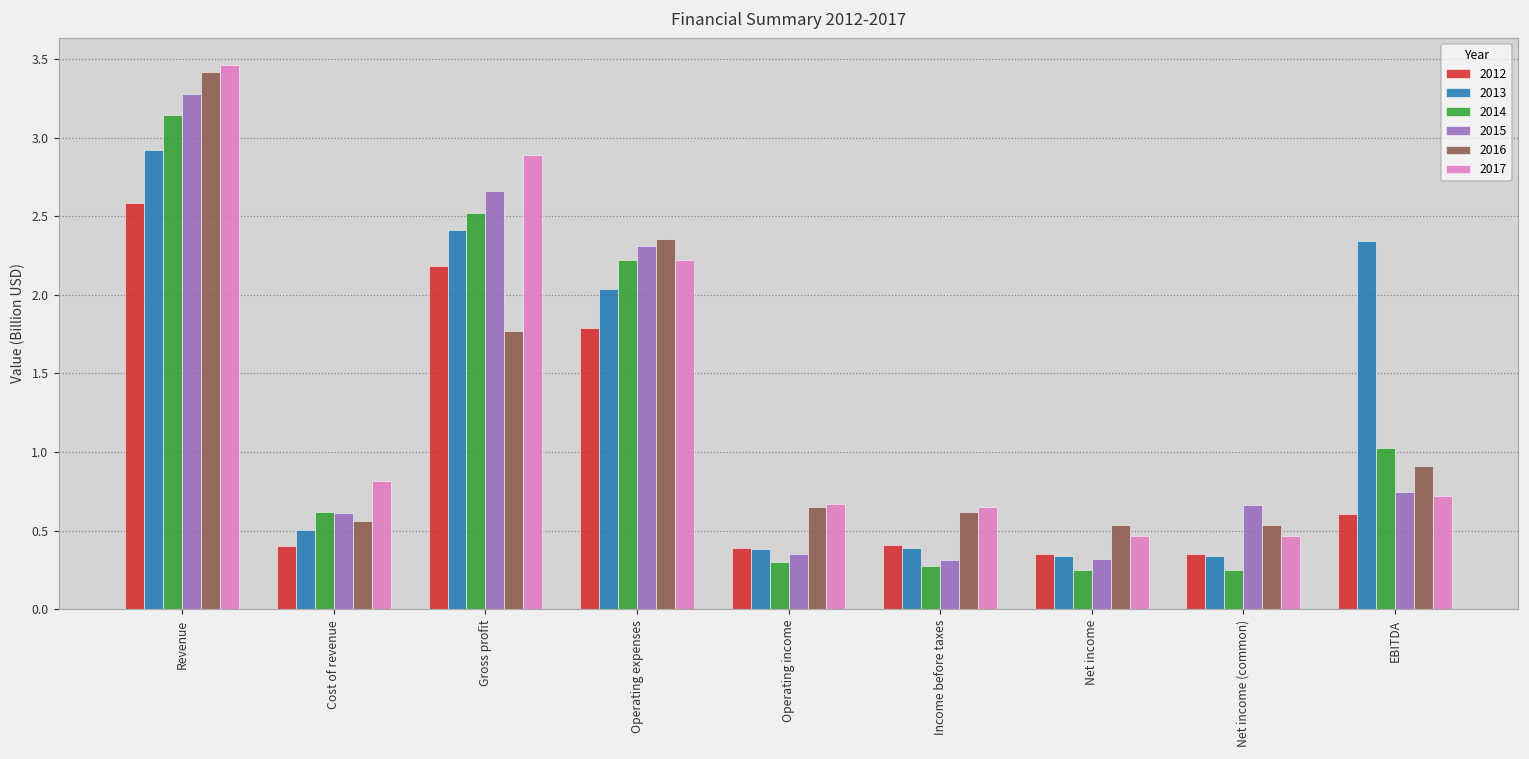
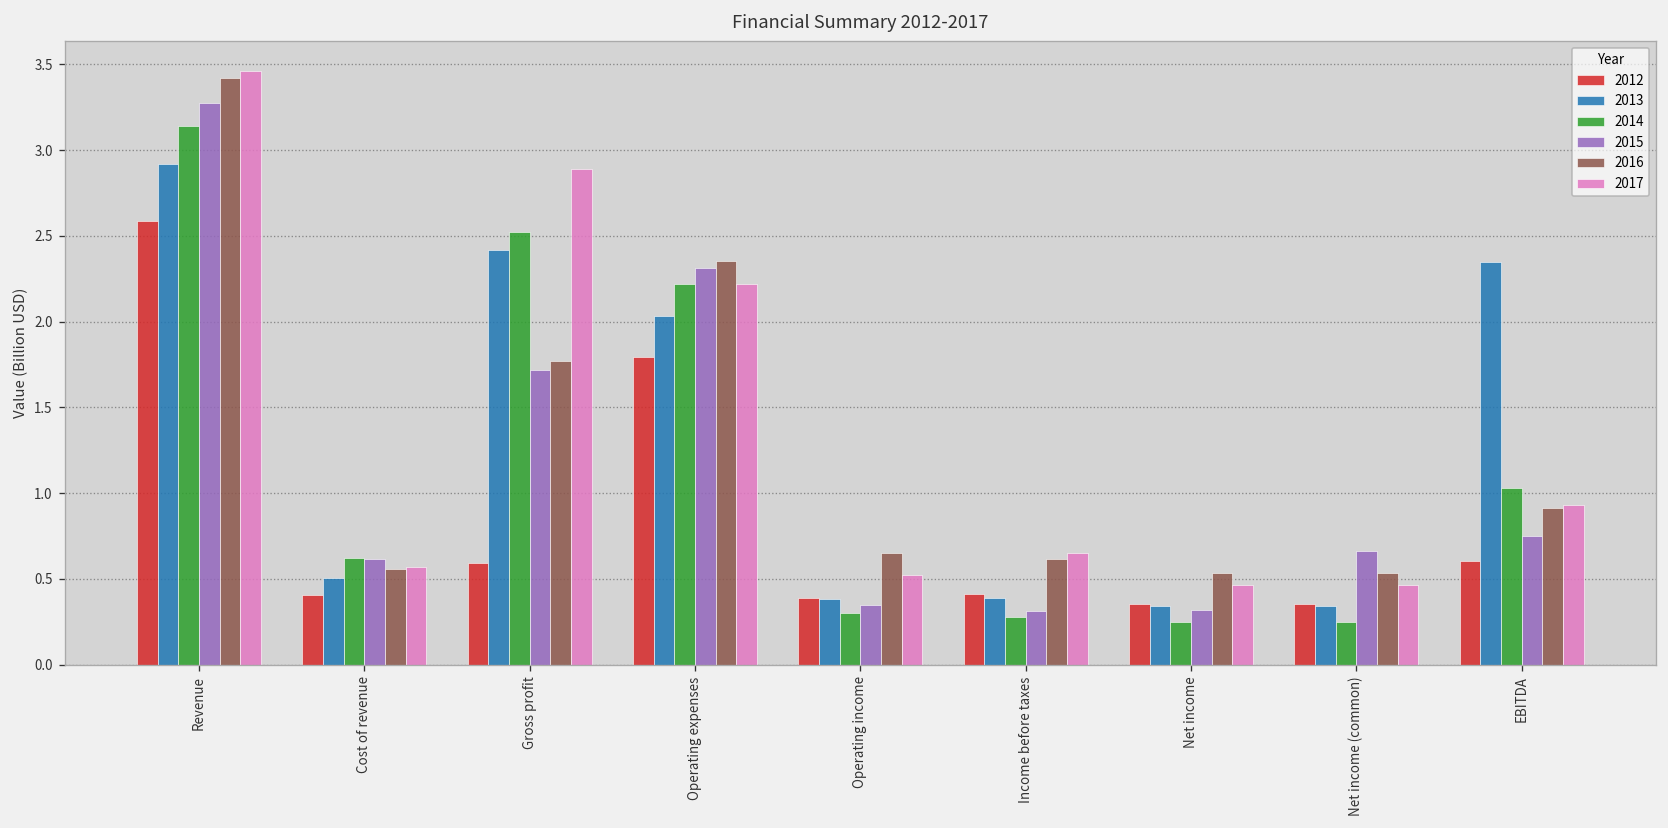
  {
    "2012": {
      "Revenue": 2.59,
      "Cost of revenue": 0.40,
-     "Gross profit": 2.18,
+     "Gross profit": 0.59,
      "Operating expenses": 1.79,
      "Operating income": 0.39,
      "Income before taxes": 0.41,
      "Net income": 0.35,
      "Net income (common)": 0.35,
      "EBITDA": 0.61
    },
    "2013": {
      "Revenue": 2.92,
      "Cost of revenue": 0.50,
      "Gross profit": 2.42,
      "Operating expenses": 2.03,
      "Operating income": 0.38,
      "Income before taxes": 0.39,
      "Net income": 0.34,
      "Net income (common)": 0.34,
      "EBITDA": 2.35
    },
    "2014": {
      "Revenue": 3.14,
      "Cost of revenue": 0.62,
      "Gross profit": 2.52,
      "Operating expenses": 2.22,
      "Operating income": 0.30,
      "Income before taxes": 0.28,
      "Net income": 0.25,
      "Net income (common)": 0.25,
      "EBITDA": 1.03
    },
    "2015": {
      "Revenue": 3.28,
      "Cost of revenue": 0.61,
-     "Gross profit": 2.66,
+     "Gross profit": 1.72,
      "Operating expenses": 2.31,
      "Operating income": 0.35,
      "Income before taxes": 0.31,
      "Net income": 0.32,
      "Net income (common)": 0.66,
      "EBITDA": 0.75
    },
    "2016": {
      "Revenue": 3.42,
      "Cost of revenue": 0.56,
      "Gross profit": 1.77,
      "Operating expenses": 2.35,
      "Operating income": 0.65,
      "Income before taxes": 0.62,
      "Net income": 0.54,
      "Net income (common)": 0.54,
      "EBITDA": 0.91
    },
    "2017": {
      "Revenue": 3.46,
-     "Cost of revenue": 0.81,
+     "Cost of revenue": 0.57,
      "Gross profit": 2.89,
      "Operating expenses": 2.22,
-     "Operating income": 0.67,
+     "Operating income": 0.52,
      "Income before taxes": 0.65,
      "Net income": 0.46,
      "Net income (common)": 0.46,
-     "EBITDA": 0.72
+     "EBITDA": 0.93
    }
  }
